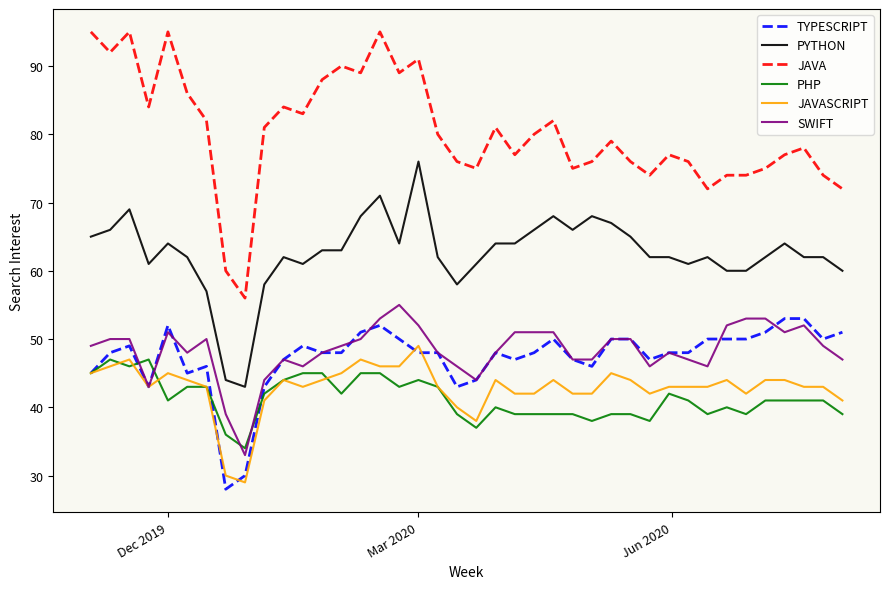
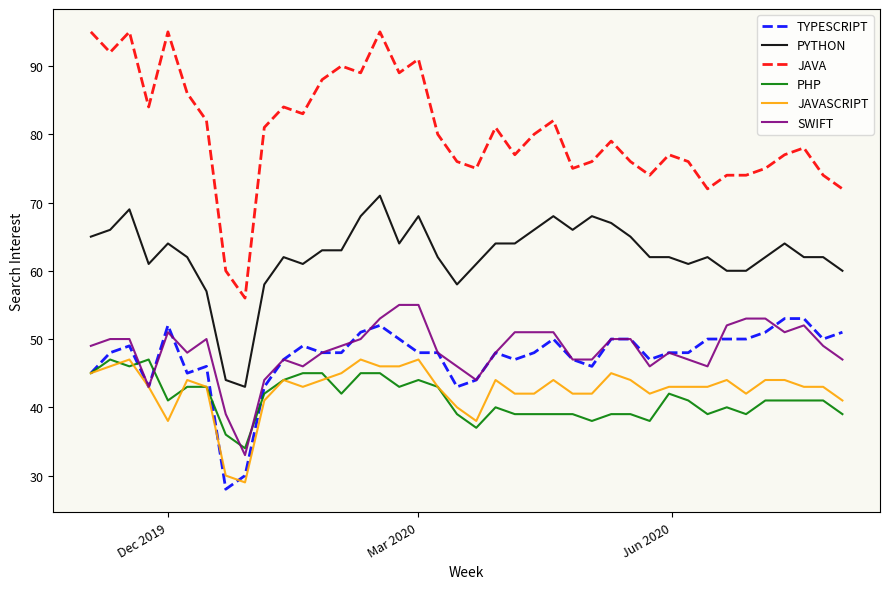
  {
    "TYPESCRIPT": {
      "Dec 2019": 52,
      "Mar 2020": 48
    },
    "PYTHON": {
      "Dec 2019": 64,
-     "Mar 2020": 76
+     "Mar 2020": 68
    },
    "JAVA": {
      "Dec 2019": 95,
      "Mar 2020": 91
    },
    "PHP": {
      "Dec 2019": 41,
      "Mar 2020": 44
    },
    "JAVASCRIPT": {
-     "Dec 2019": 45,
-     "Mar 2020": 49
+     "Dec 2019": 38,
+     "Mar 2020": 47
    },
    "SWIFT": {
      "Dec 2019": 51,
-     "Mar 2020": 52
+     "Mar 2020": 55
    }
  }
